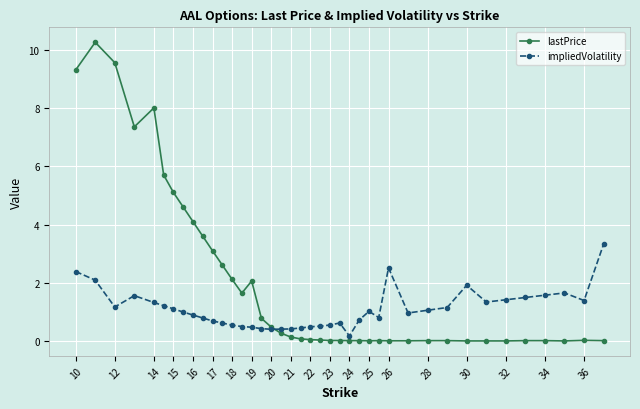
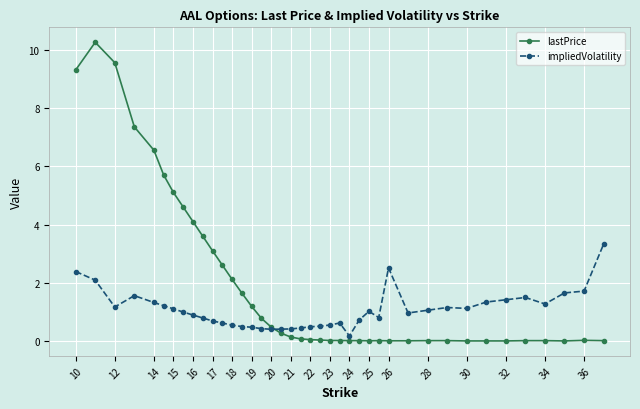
  {
    "lastPrice": {
      "10": 9.3,
      "12": 9.6,
-     "14": 8.0,
+     "14": 6.6,
      "15": 5.1,
      "16": 4.1,
      "17": 3.1,
      "18": 2.1,
-     "19": 2.1,
+     "19": 1.2,
      "21": 0.1,
      "22": 0.1,
      "23": 0.0,
      "24": 0.0,
      "25": 0.0,
      "26": 0.0,
      "28": 0.0,
      "30": 0.0,
      "32": 0.0,
      "34": 0.0,
      "36": 0.0
    },
    "impliedVolatility": {
      "10": 2.4,
      "12": 1.2,
      "14": 1.3,
      "15": 1.1,
      "16": 0.9,
      "17": 0.7,
      "18": 0.6,
      "19": 0.5,
      "21": 0.4,
      "22": 0.5,
      "23": 0.6,
      "24": 0.2,
      "25": 1.0,
      "26": 2.5,
      "28": 1.1,
-     "30": 1.9,
+     "30": 1.1,
      "32": 1.4,
-     "34": 1.6,
-     "36": 1.4
+     "34": 1.3,
+     "36": 1.7
    }
  }
